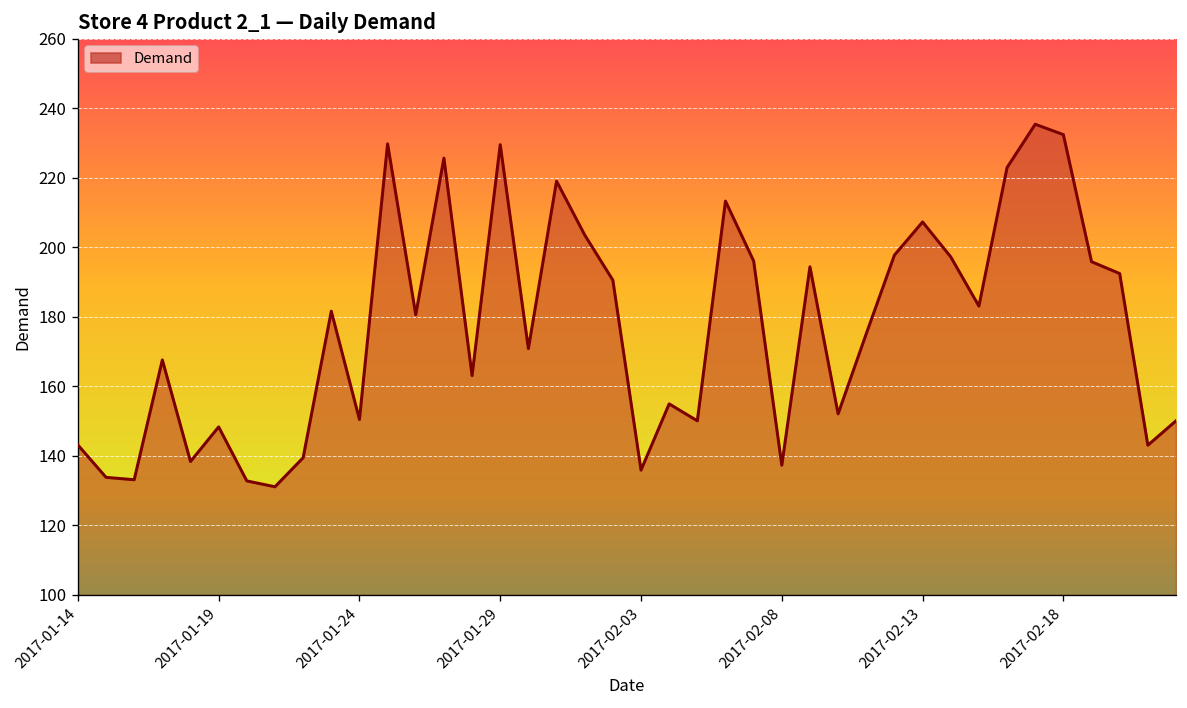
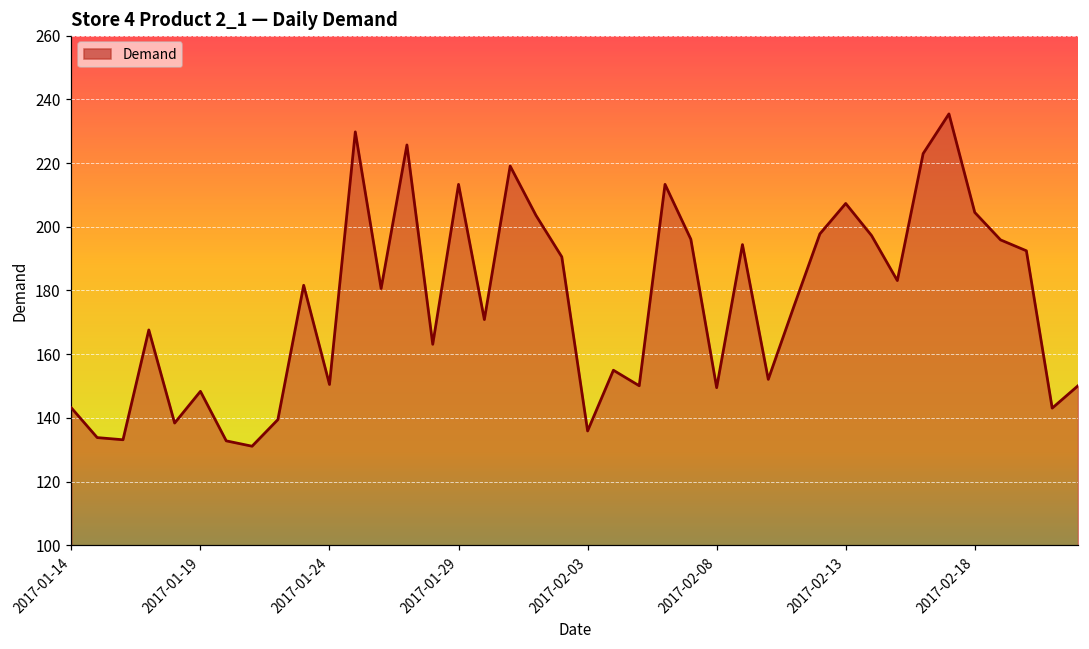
  {
    "2017-01-14": 143,
    "2017-01-19": 148,
    "2017-01-24": 151,
-   "2017-01-29": 230,
+   "2017-01-29": 213,
    "2017-02-03": 136,
-   "2017-02-08": 137,
+   "2017-02-08": 150,
    "2017-02-13": 207,
-   "2017-02-18": 232
+   "2017-02-18": 205
  }
